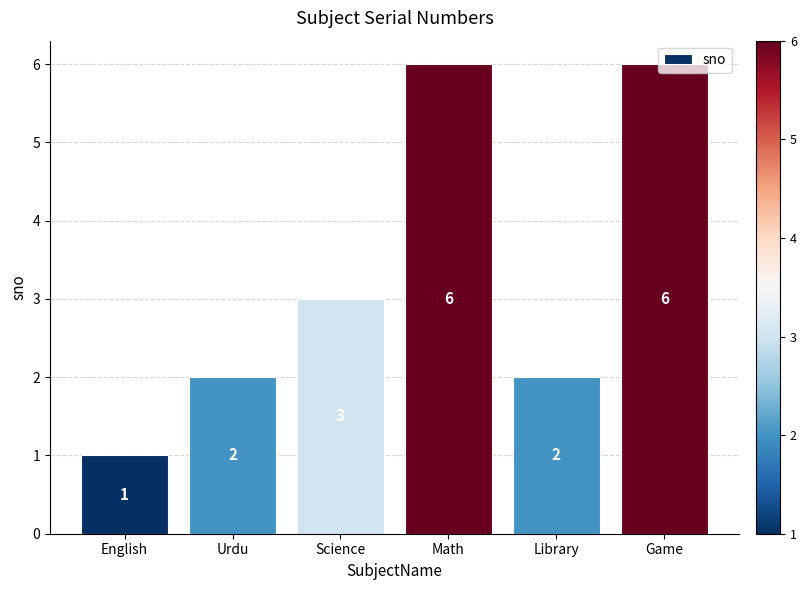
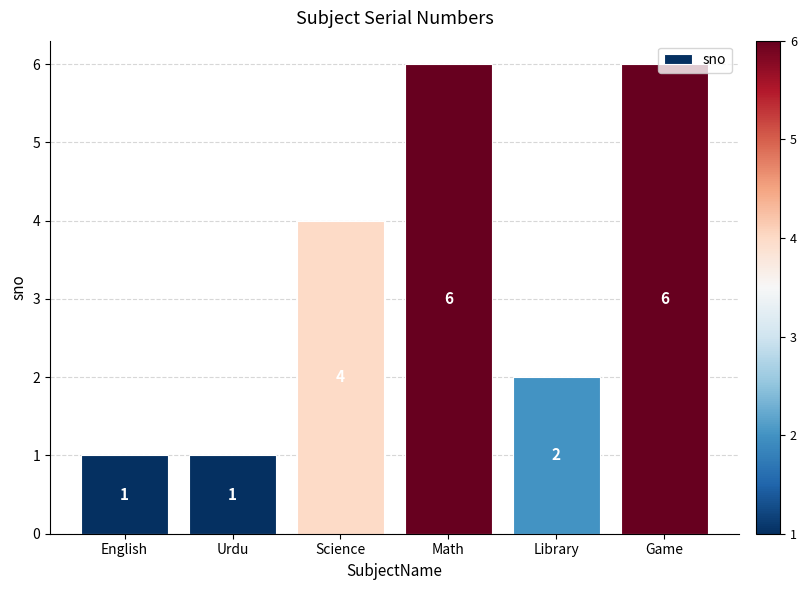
  {
    "English": 1,
-   "Urdu": 2,
-   "Science": 3,
+   "Urdu": 1,
+   "Science": 4,
    "Math": 6,
    "Library": 2
  }
